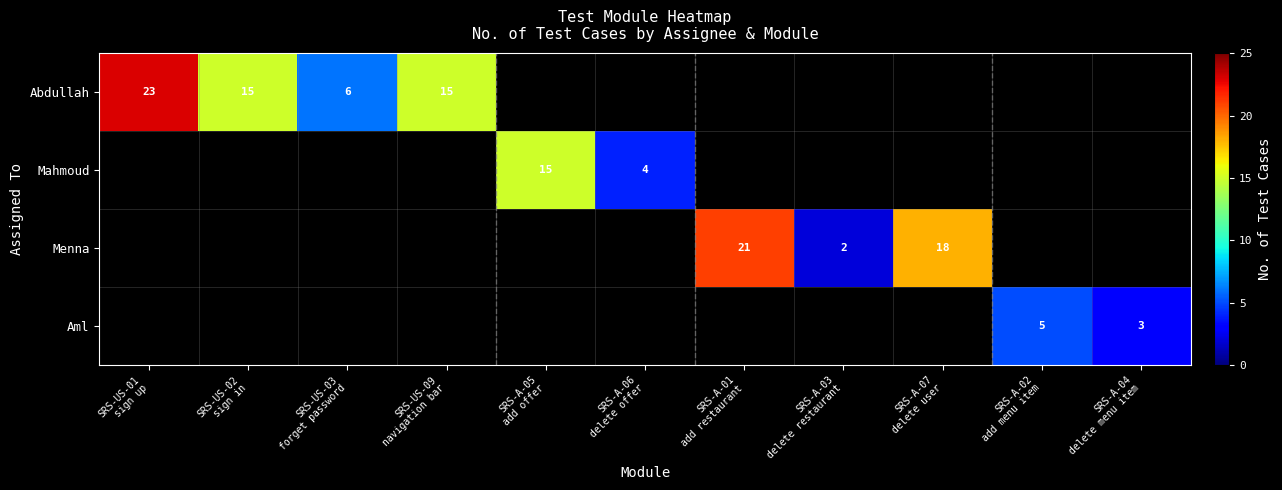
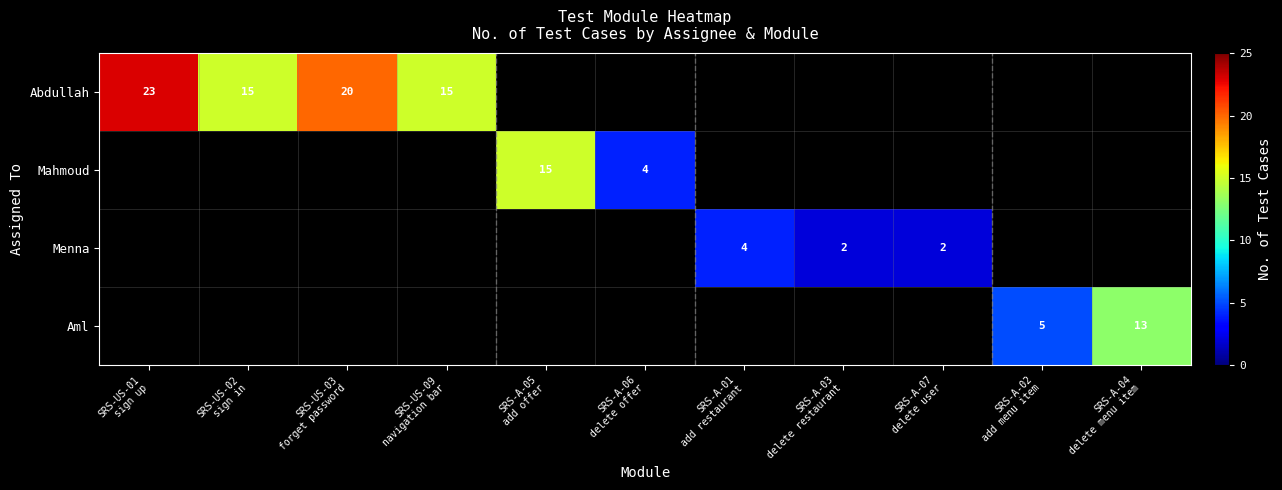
  {
    "Abdullah": {
      "SRS-US-01 sign up": 23,
      "SRS-US-02 sign in": 15,
-     "SRS-US-03 forget password": 6,
+     "SRS-US-03 forget password": 20,
      "SRS-US-09 navigation bar": 15
    },
    "Mahmoud": {
      "SRS-A-05 add offer": 15,
      "SRS-A-06 delete offer": 4
    },
    "Menna": {
-     "SRS-A-01 add restaurant": 21,
+     "SRS-A-01 add restaurant": 4,
      "SRS-A-03 delete restaurant": 2,
-     "SRS-A-07 delete user": 18
+     "SRS-A-07 delete user": 2
    },
    "Aml": {
      "SRS-A-02 add menu item": 5,
-     "SRS-A-04 delete menu item": 3
+     "SRS-A-04 delete menu item": 13
    }
  }
